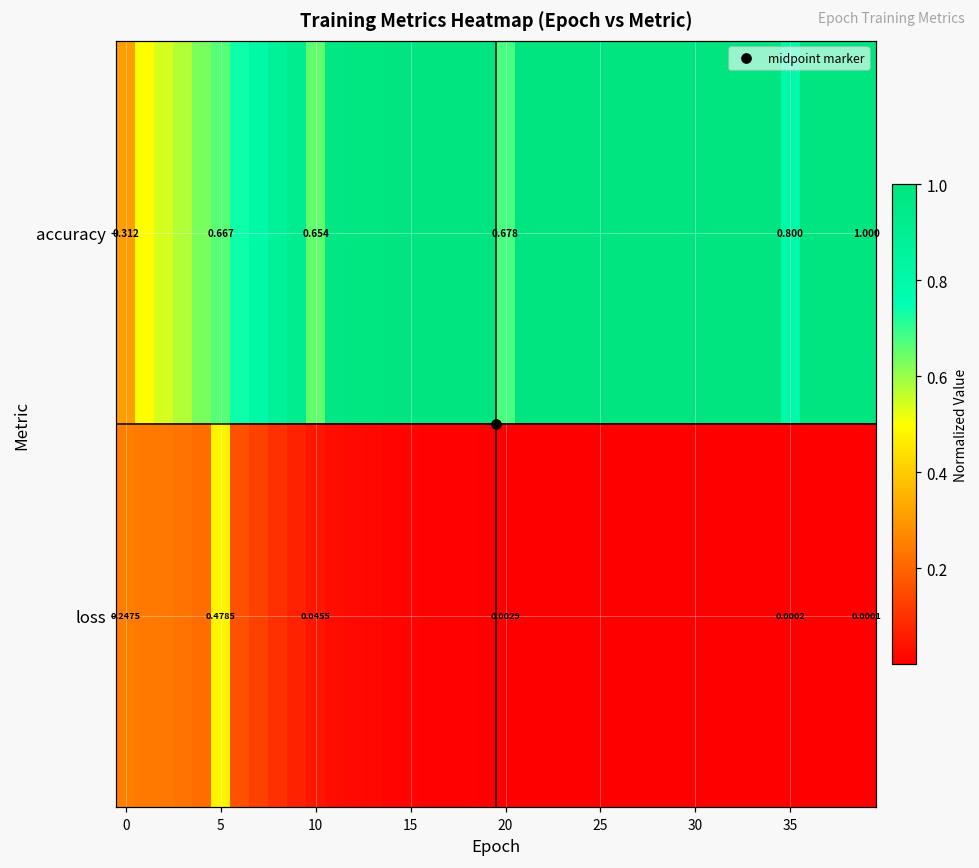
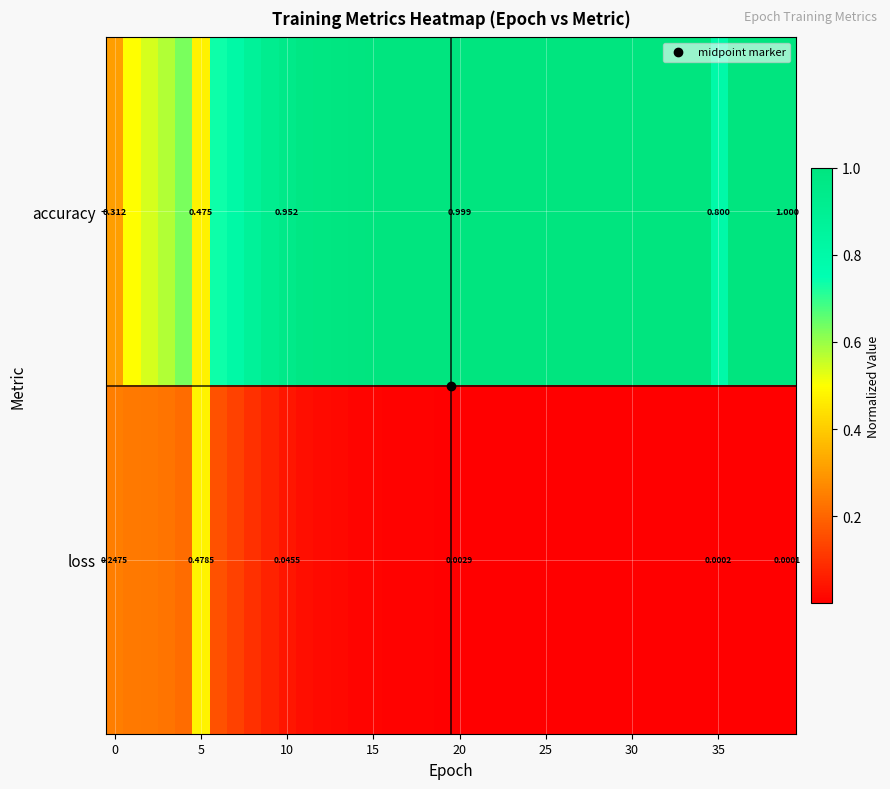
  {
    "accuracy": {
      "0": 0.312,
-     "5": 0.667,
-     "10": 0.654,
-     "20": 0.678,
+     "5": 0.475,
+     "10": 0.952,
+     "20": 0.999,
      "35": 0.800
    },
    "loss": {
      "0": 0.2475,
      "5": 0.4785,
      "10": 0.0455,
      "20": 0.0029,
      "35": 0.0002
    }
  }
